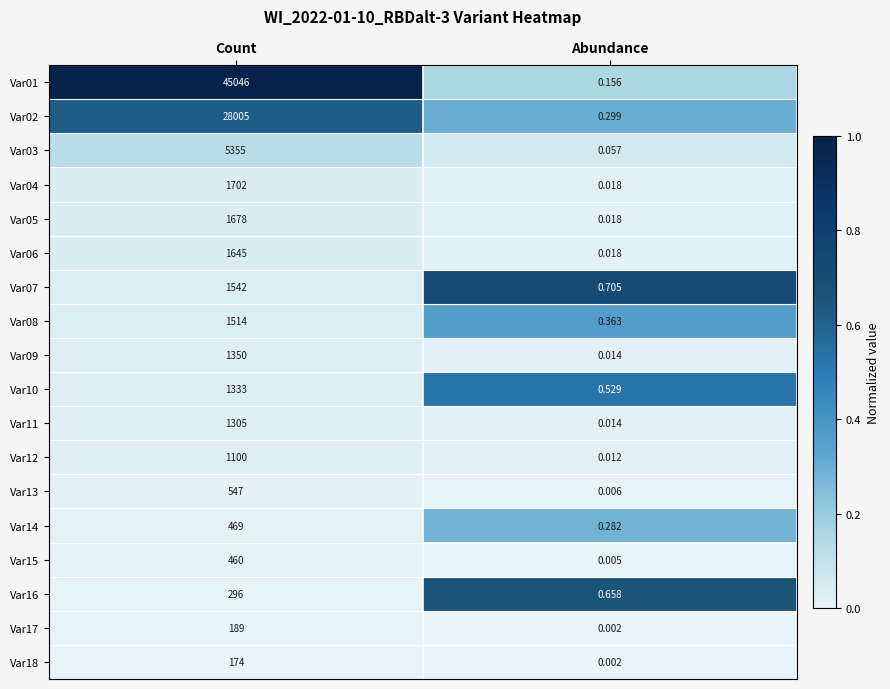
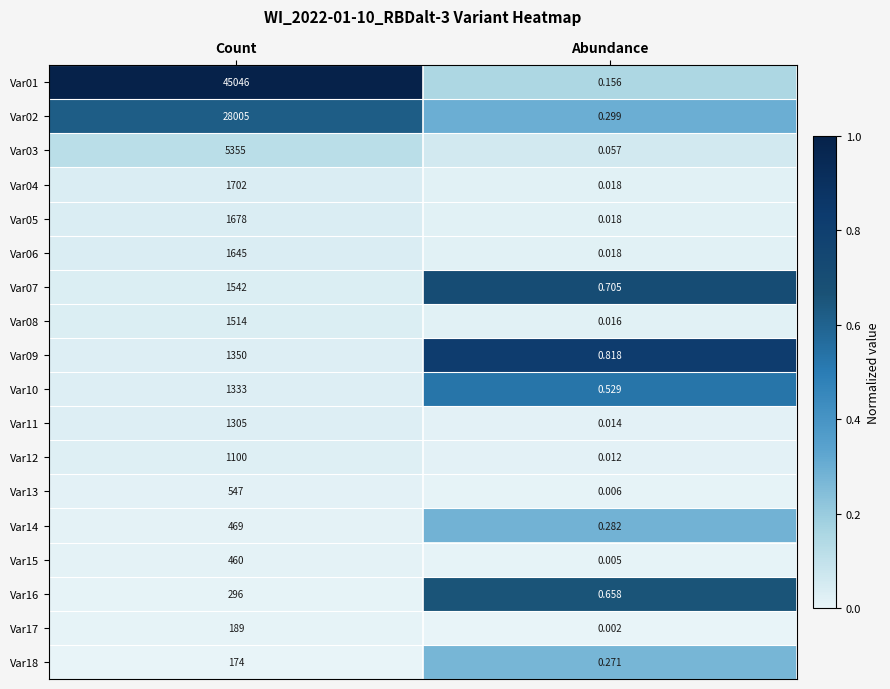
  {
    "Var01": {
      "Count": 45046,
      "Abundance": 0.156
    },
    "Var02": {
      "Count": 28005,
      "Abundance": 0.299
    },
    "Var03": {
      "Count": 5355,
      "Abundance": 0.057
    },
    "Var04": {
      "Count": 1702,
      "Abundance": 0.018
    },
    "Var05": {
      "Count": 1678,
      "Abundance": 0.018
    },
    "Var06": {
      "Count": 1645,
      "Abundance": 0.018
    },
    "Var07": {
      "Count": 1542,
      "Abundance": 0.705
    },
    "Var08": {
      "Count": 1514,
-     "Abundance": 0.363
+     "Abundance": 0.016
    },
    "Var09": {
      "Count": 1350,
-     "Abundance": 0.014
+     "Abundance": 0.818
    },
    "Var10": {
      "Count": 1333,
      "Abundance": 0.529
    },
    "Var11": {
      "Count": 1305,
      "Abundance": 0.014
    },
    "Var12": {
      "Count": 1100,
      "Abundance": 0.012
    },
    "Var13": {
      "Count": 547,
      "Abundance": 0.006
    },
    "Var14": {
      "Count": 469,
      "Abundance": 0.282
    },
    "Var15": {
      "Count": 460,
      "Abundance": 0.005
    },
    "Var16": {
      "Count": 296,
      "Abundance": 0.658
    },
    "Var17": {
      "Count": 189,
      "Abundance": 0.002
    },
    "Var18": {
      "Count": 174,
-     "Abundance": 0.002
+     "Abundance": 0.271
    }
  }
